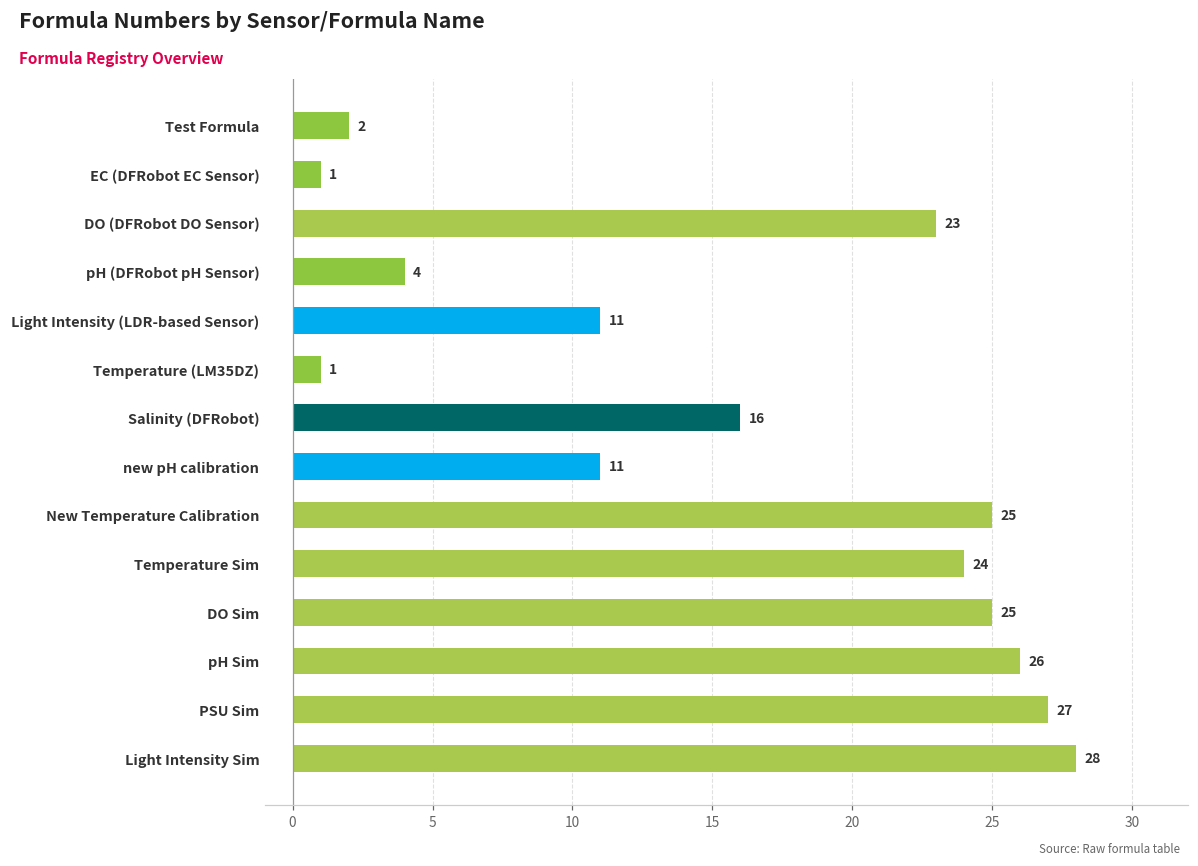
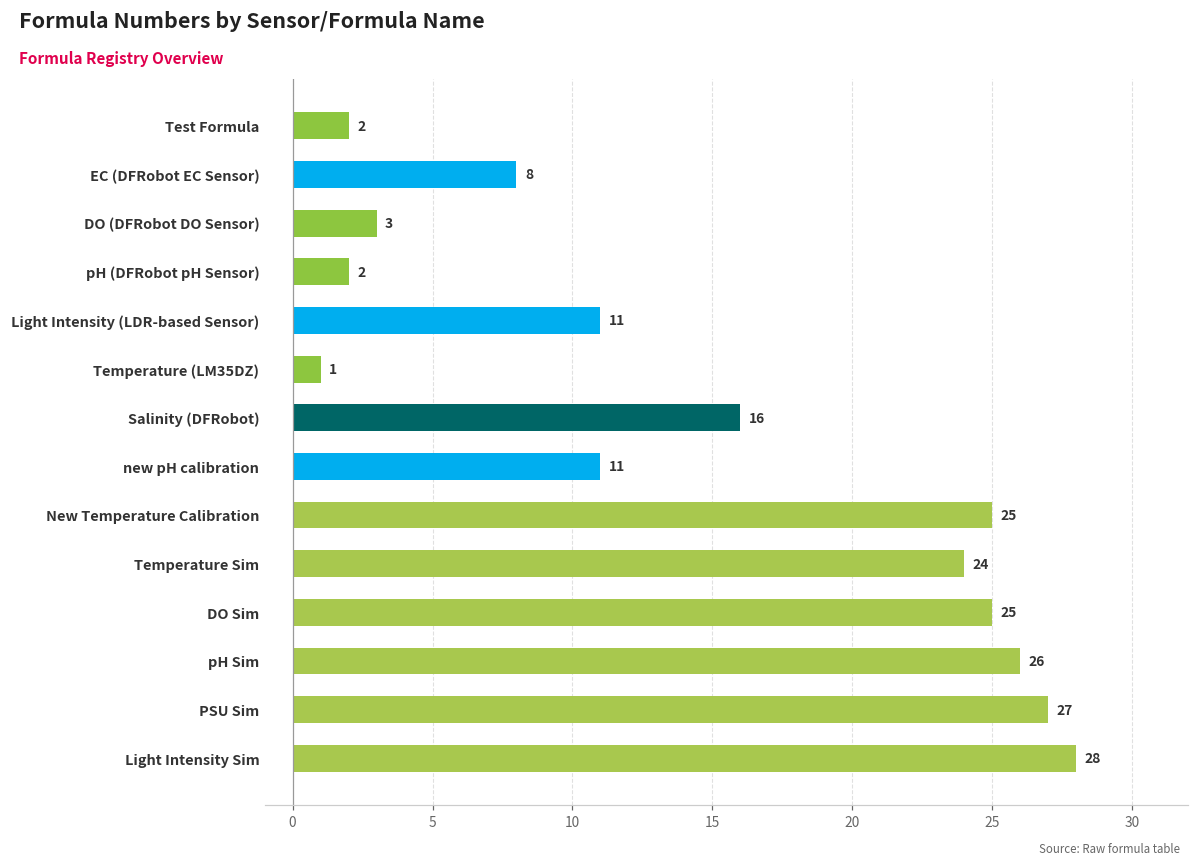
  {
    "Test Formula": 2,
-   "EC (DFRobot EC Sensor)": 1,
-   "DO (DFRobot DO Sensor)": 23,
-   "pH (DFRobot pH Sensor)": 4,
+   "EC (DFRobot EC Sensor)": 8,
+   "DO (DFRobot DO Sensor)": 3,
+   "pH (DFRobot pH Sensor)": 2,
    "Light Intensity (LDR-based Sensor)": 11,
    "Temperature (LM35DZ)": 1,
    "Salinity (DFRobot)": 16,
    "new pH calibration": 11,
    "New Temperature Calibration": 25,
    "Temperature Sim": 24,
    "DO Sim": 25,
    "pH Sim": 26,
    "PSU Sim": 27,
    "Light Intensity Sim": 28
  }
